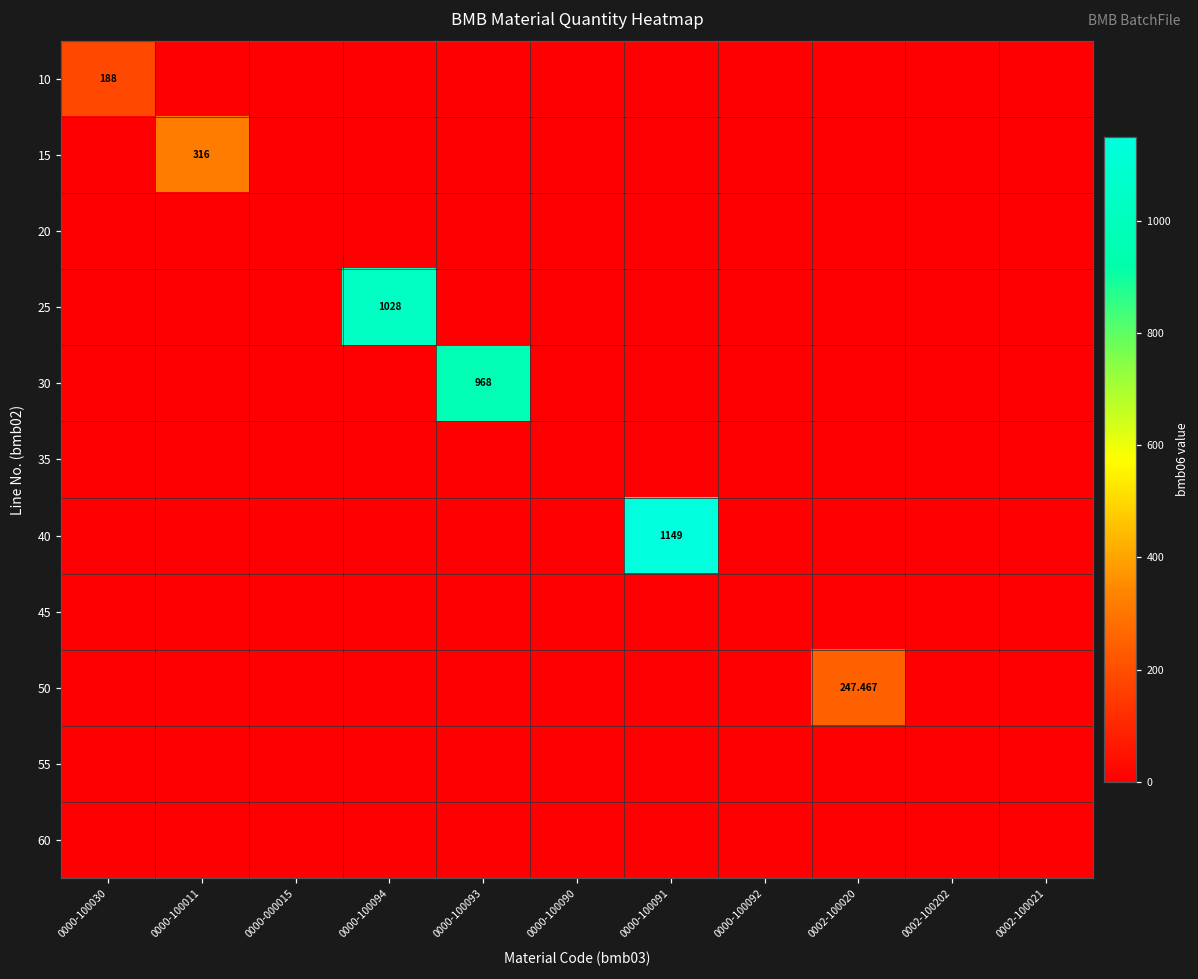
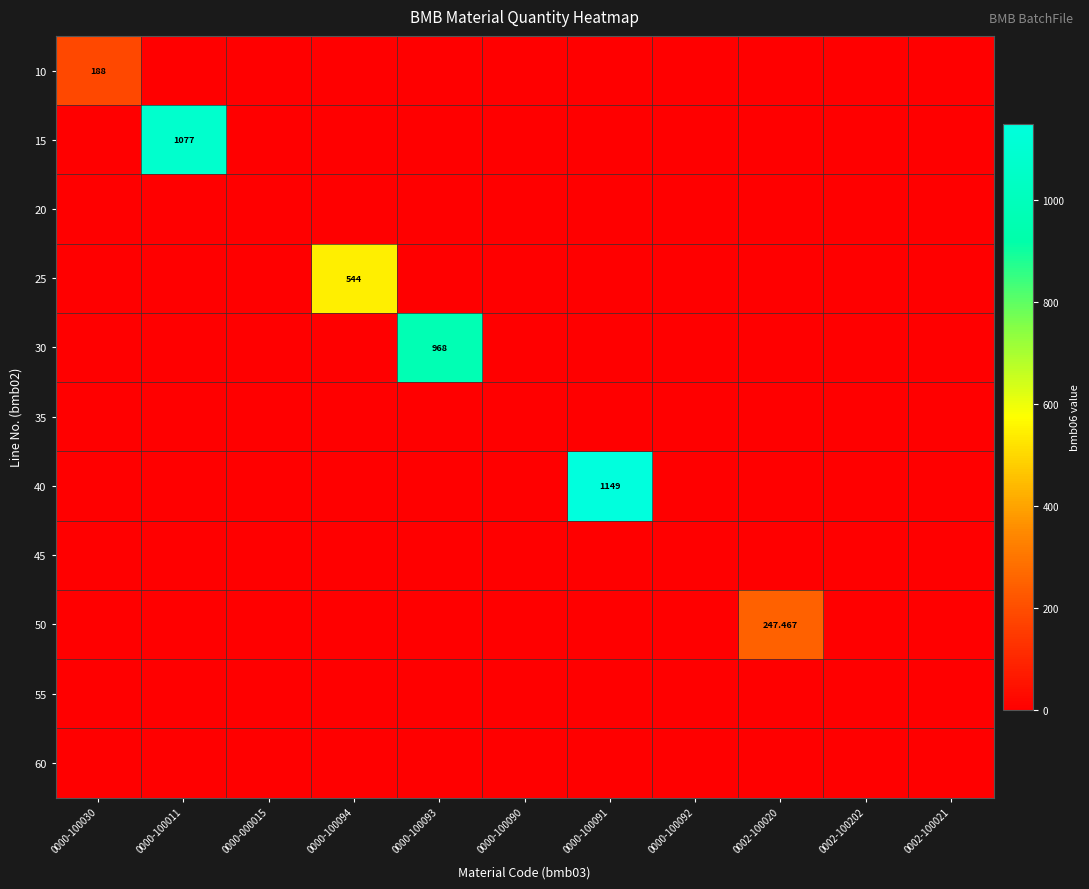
  {
    "10": {
      "0000-100030": 188
    },
    "15": {
-     "0000-100011": 316
+     "0000-100011": 1077
    },
    "25": {
-     "0000-100094": 1028
+     "0000-100094": 544
    },
    "30": {
      "0000-100093": 968
    },
    "40": {
      "0000-100091": 1149
    },
    "50": {
      "0002-100020": 247.467
    }
  }
